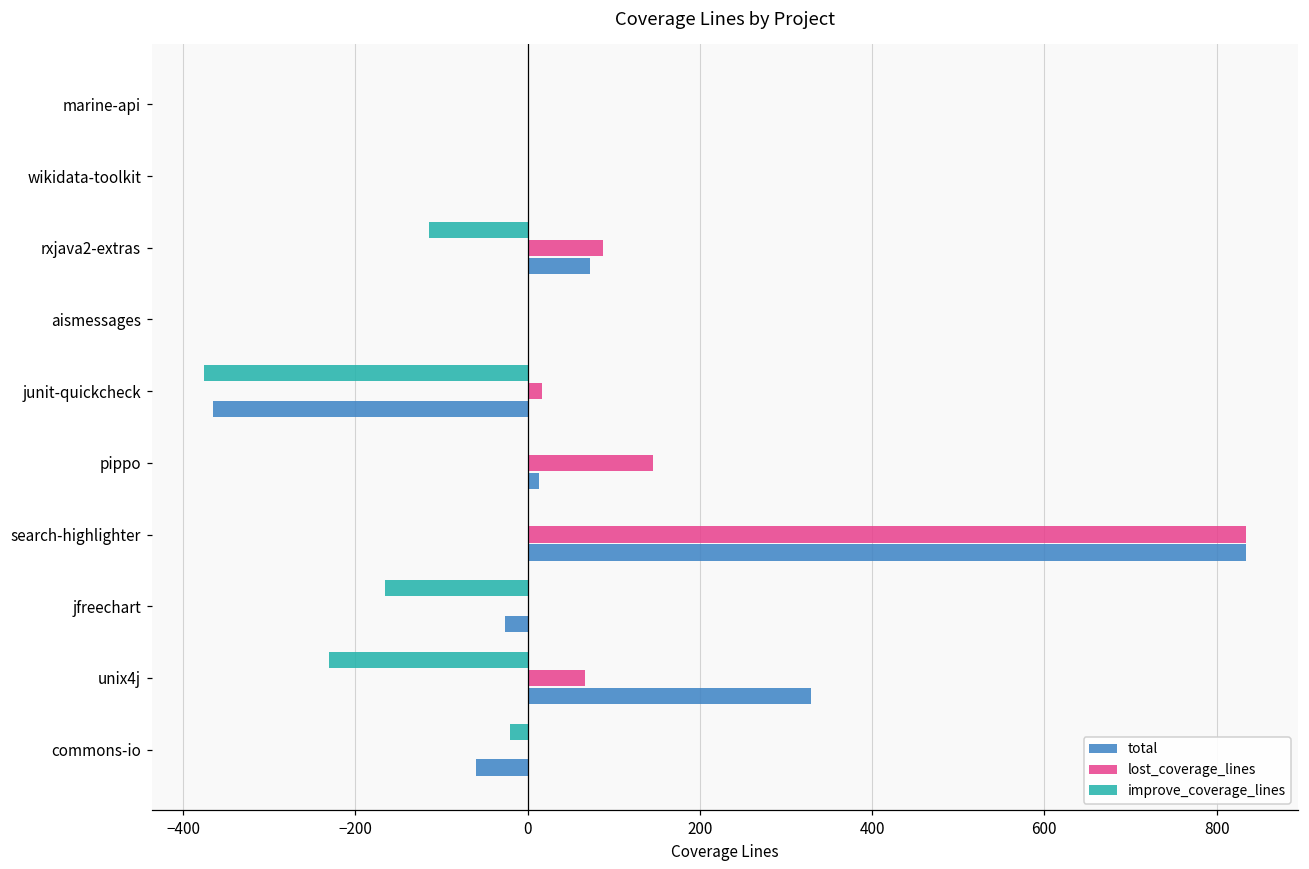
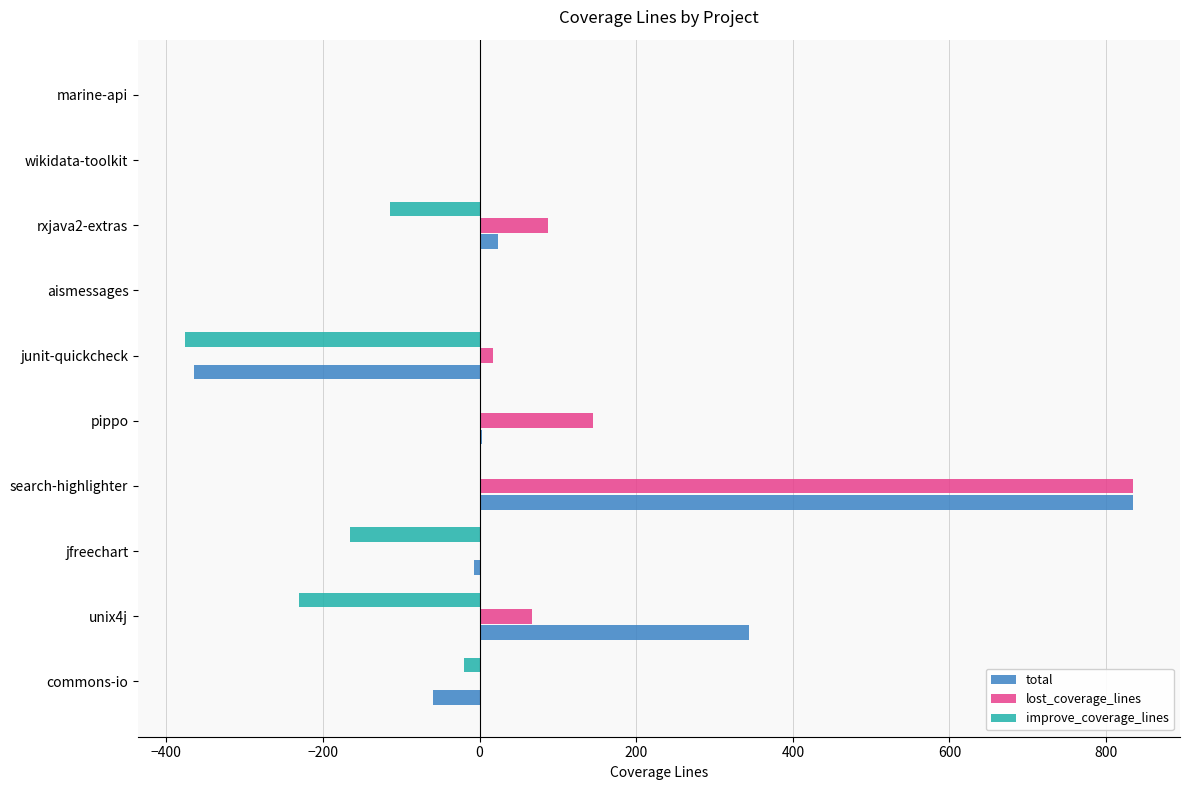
  {
    "total": {
      "marine-api": 0,
      "wikidata-toolkit": 0,
-     "rxjava2-extras": 70,
+     "rxjava2-extras": 20,
      "aismessages": 0,
      "junit-quickcheck": -360,
-     "pippo": 10,
+     "pippo": 0,
      "search-highlighter": 830,
-     "jfreechart": -30,
-     "unix4j": 330,
+     "jfreechart": -10,
+     "unix4j": 340,
      "commons-io": -60
    },
    "lost_coverage_lines": {
      "marine-api": 0,
      "wikidata-toolkit": 0,
      "rxjava2-extras": 90,
      "aismessages": 0,
      "junit-quickcheck": 20,
      "pippo": 150,
      "search-highlighter": 830,
      "jfreechart": 0,
      "unix4j": 70,
      "commons-io": 0
    },
    "improve_coverage_lines": {
      "marine-api": 0,
      "wikidata-toolkit": 0,
      "rxjava2-extras": -110,
      "aismessages": 0,
      "junit-quickcheck": -380,
      "pippo": 0,
      "search-highlighter": 0,
      "jfreechart": -170,
      "unix4j": -230,
      "commons-io": -20
    }
  }
